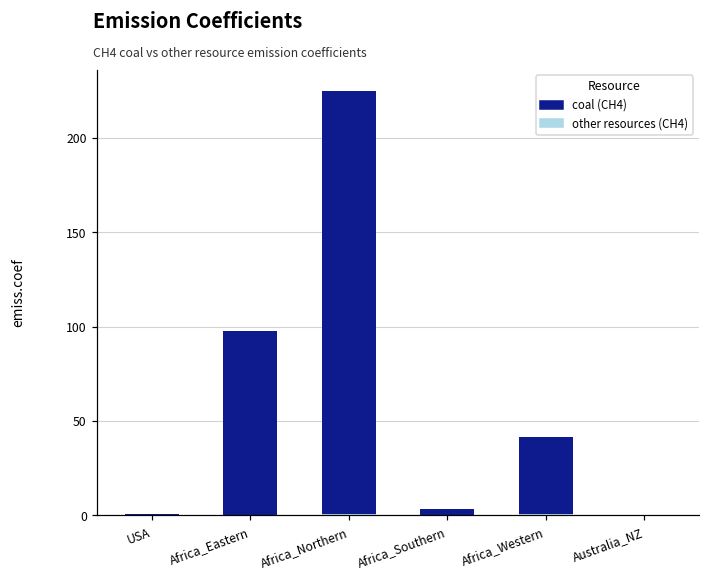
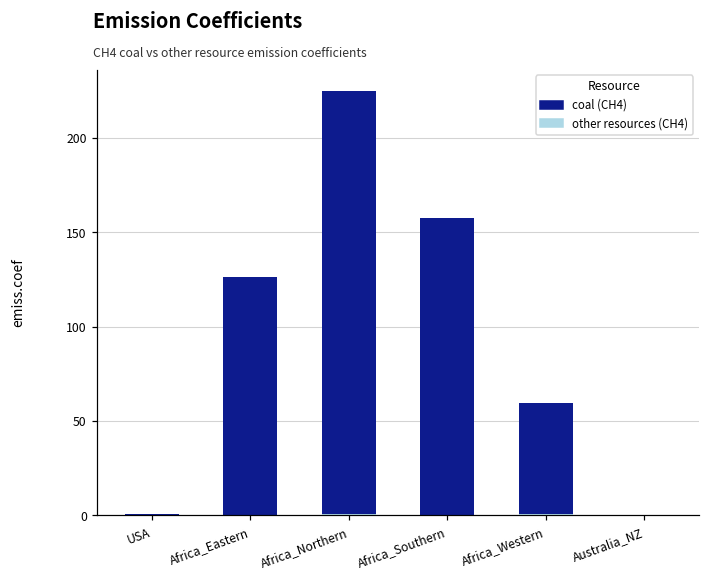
  {
    "coal (CH4)": {
-     "Africa_Eastern": 98,
+     "Africa_Eastern": 126,
      "Africa_Northern": 225,
-     "Africa_Southern": 3,
-     "Africa_Western": 41
+     "Africa_Southern": 157,
+     "Africa_Western": 59
    }
  }
